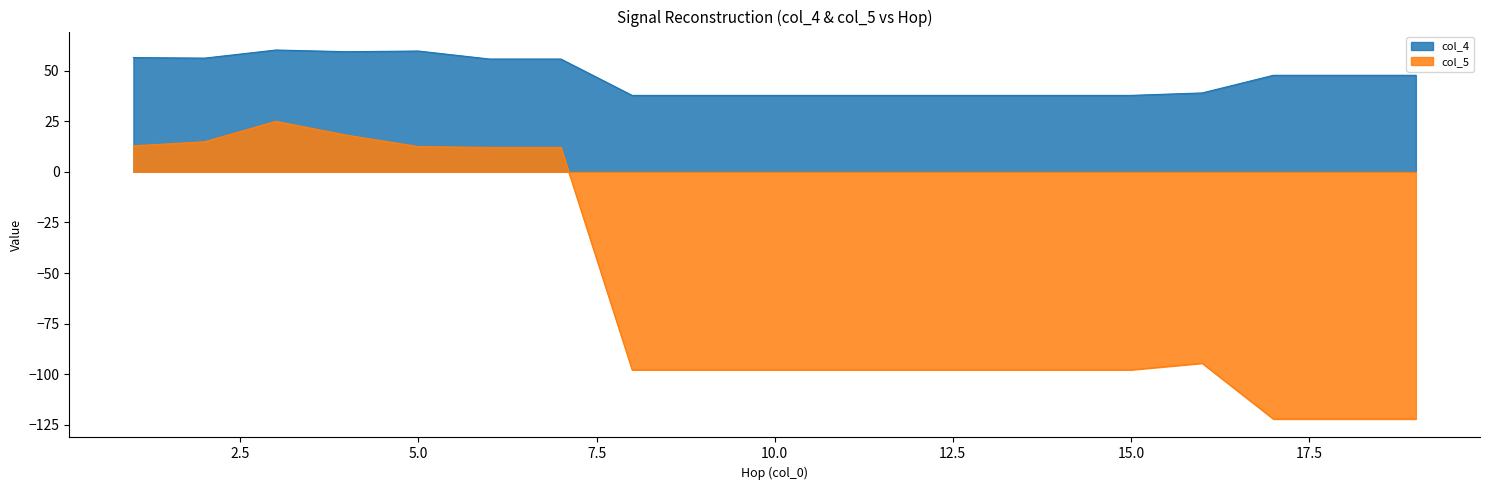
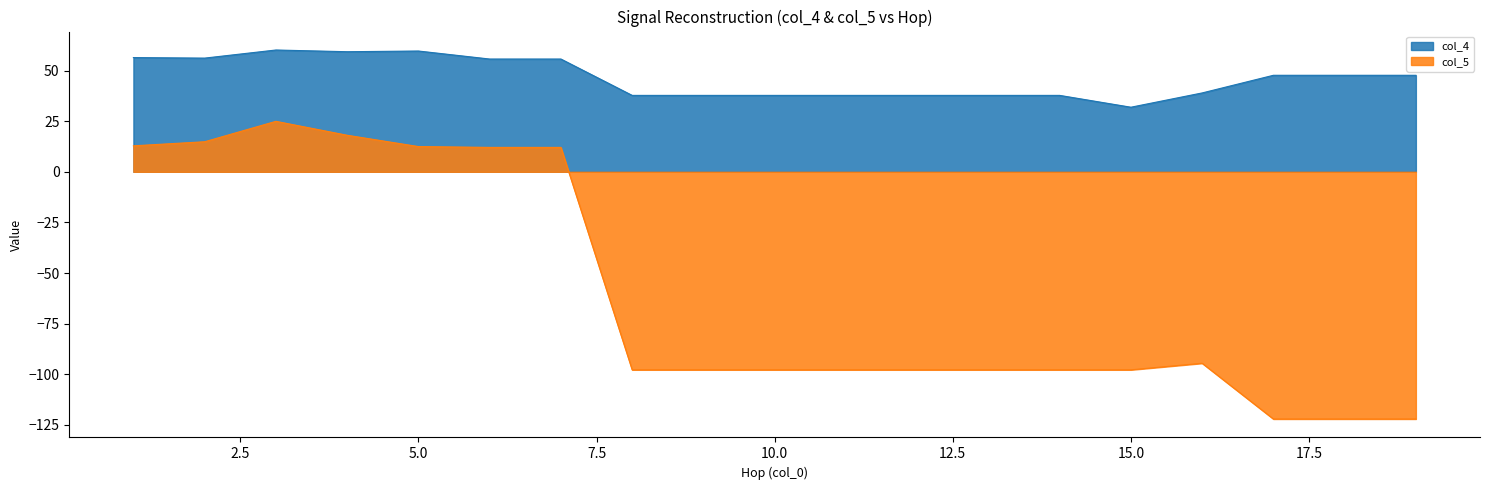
  {
    "col_4": {
      "5.0": 60,
      "10.0": 38,
-     "15.0": 38
+     "15.0": 32
    }
  }
